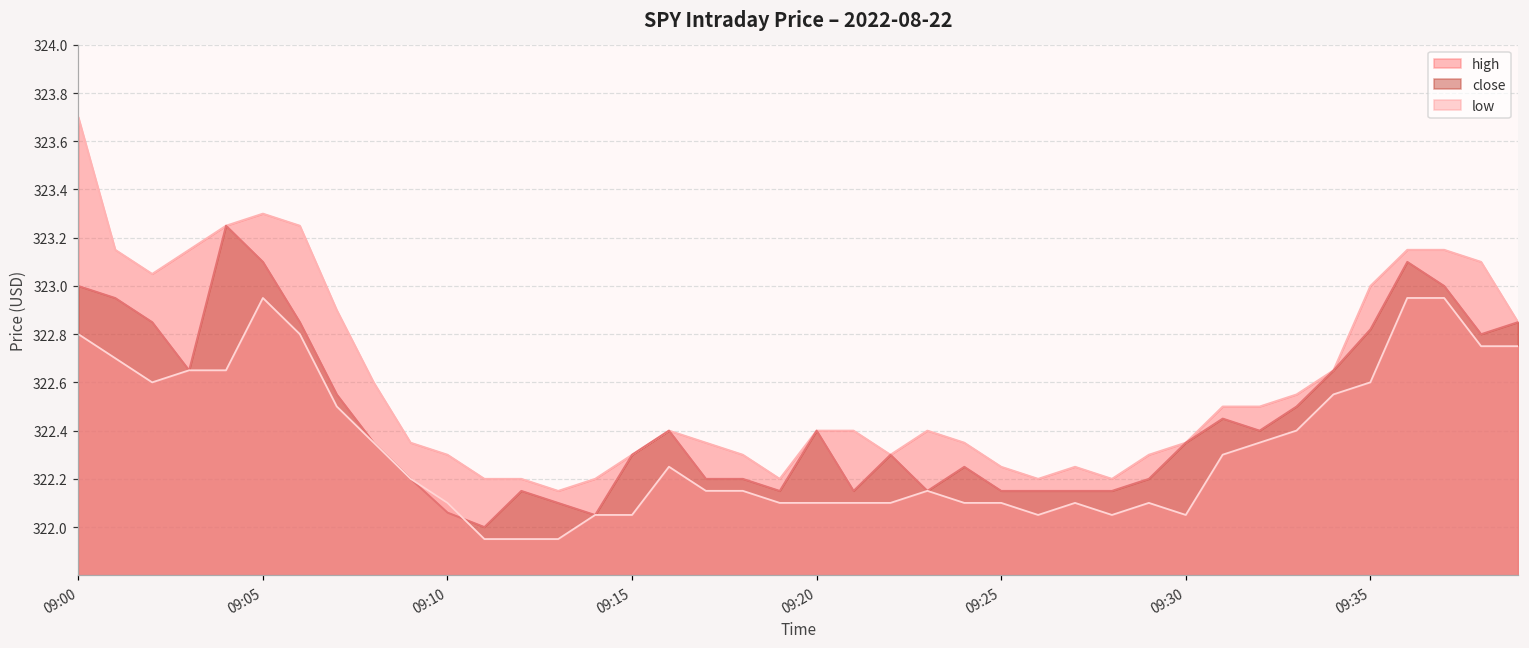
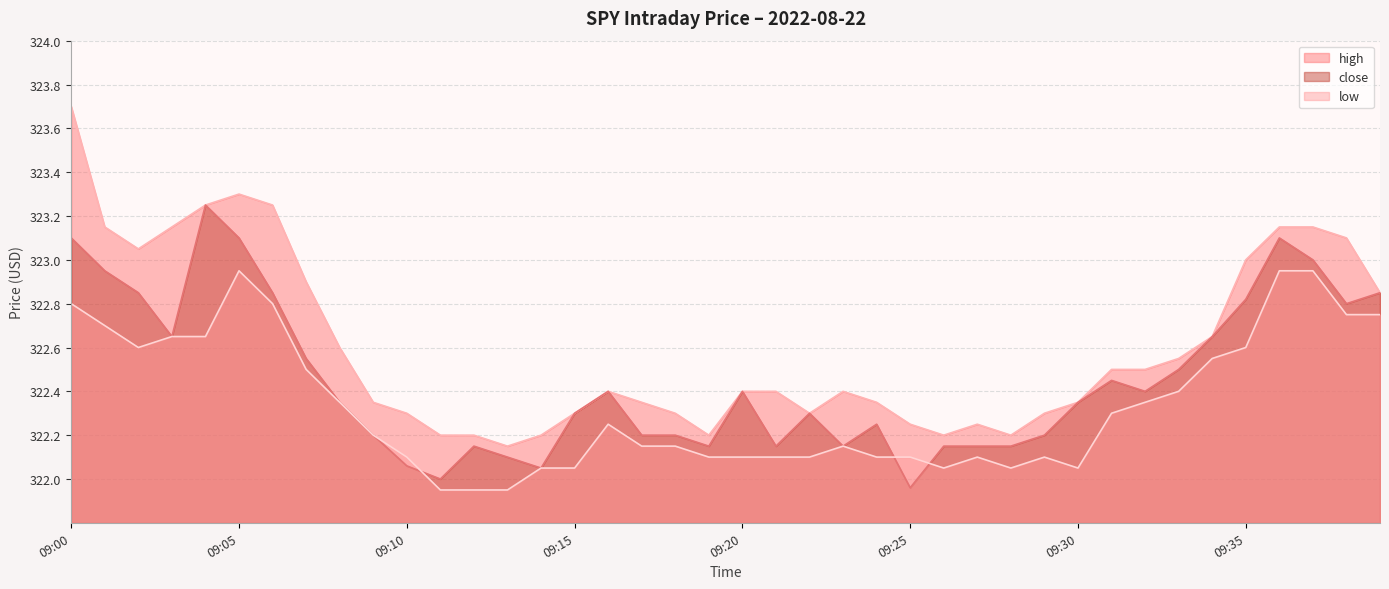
  {
    "close": {
-     "09:00": 323.0,
+     "09:00": 323.1,
      "09:05": 323.10,
      "09:10": 322.06,
-     "09:25": 322.15,
+     "09:25": 321.96,
      "09:35": 322.82
    }
  }
